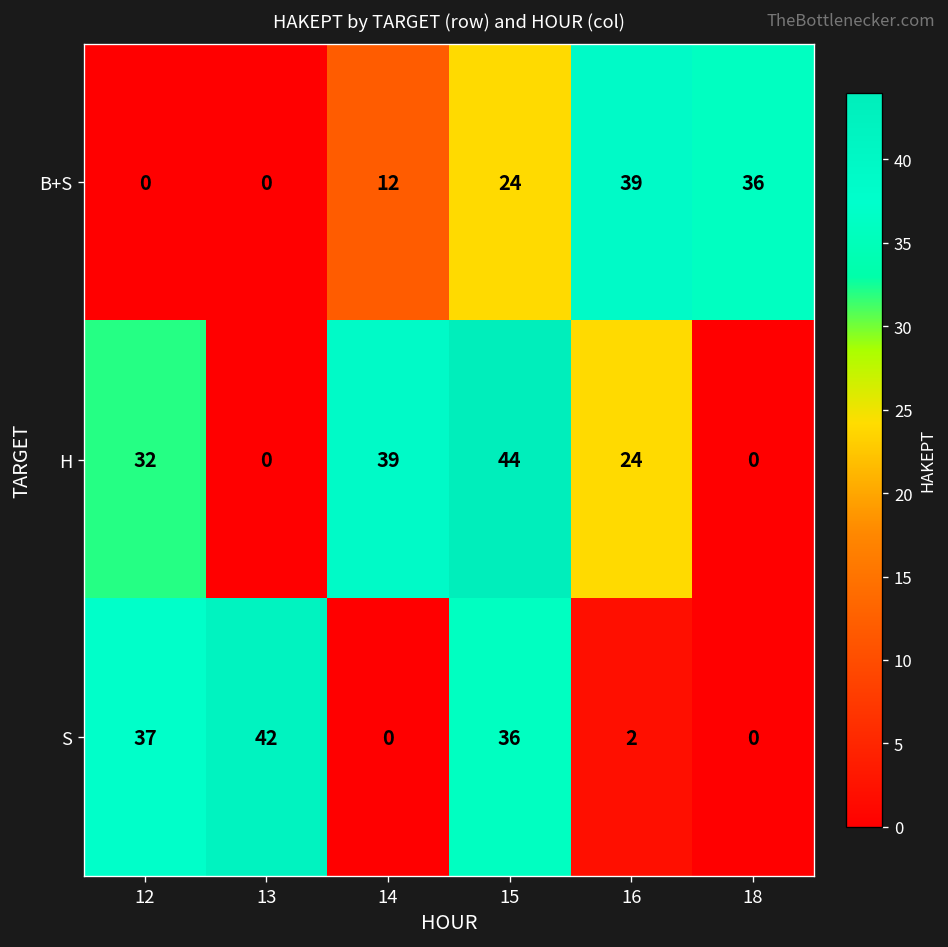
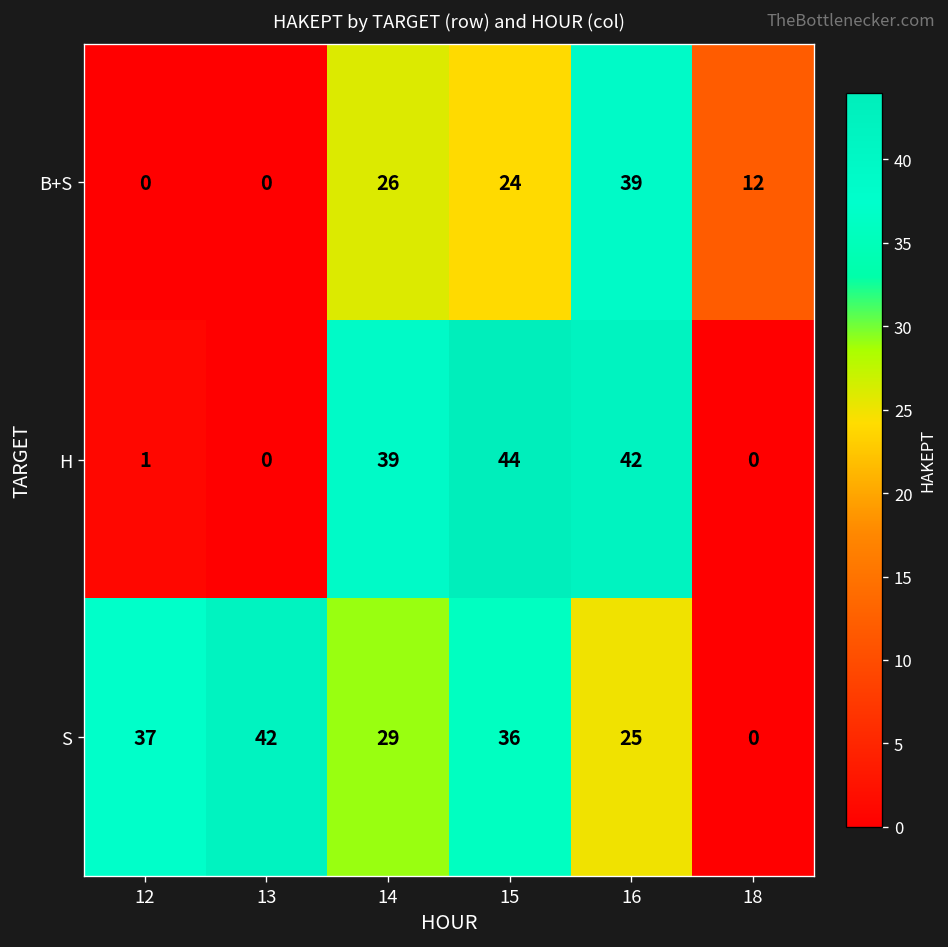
  {
    "B+S": {
      "12": 0,
      "13": 0,
-     "14": 12,
+     "14": 26,
      "15": 24,
      "16": 39,
-     "18": 36
+     "18": 12
    },
    "H": {
-     "12": 32,
+     "12": 1,
      "13": 0,
      "14": 39,
      "15": 44,
-     "16": 24,
+     "16": 42,
      "18": 0
    },
    "S": {
      "12": 37,
      "13": 42,
-     "14": 0,
+     "14": 29,
      "15": 36,
-     "16": 2,
+     "16": 25,
      "18": 0
    }
  }
